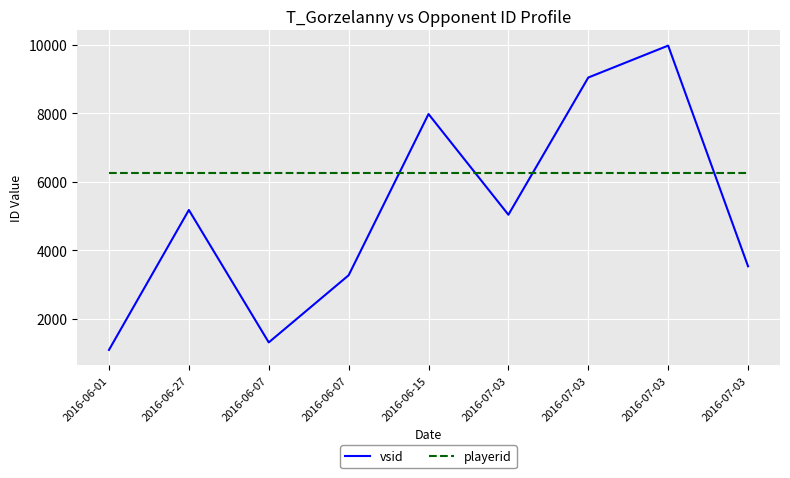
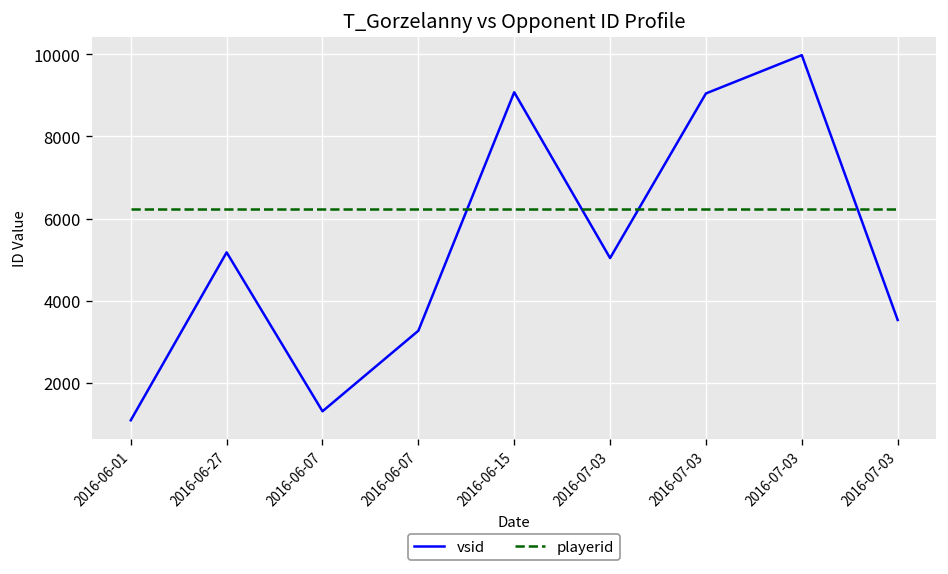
  {
    "vsid": {
      "2016-06-01": 1100,
      "2016-06-27": 5200,
-     "2016-06-15": 8000
+     "2016-06-15": 9100
    },
    "playerid": {
      "2016-06-01": 6200,
      "2016-06-27": 6200,
      "2016-06-15": 6200
    }
  }
